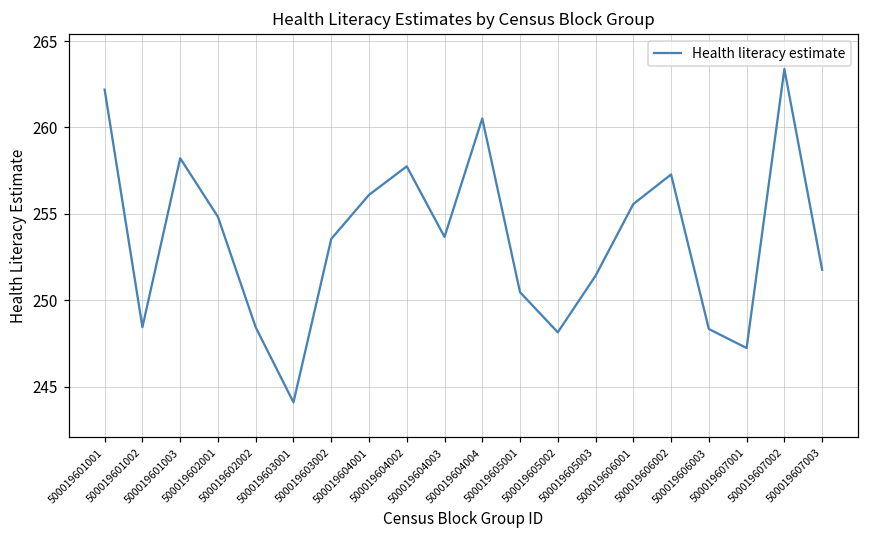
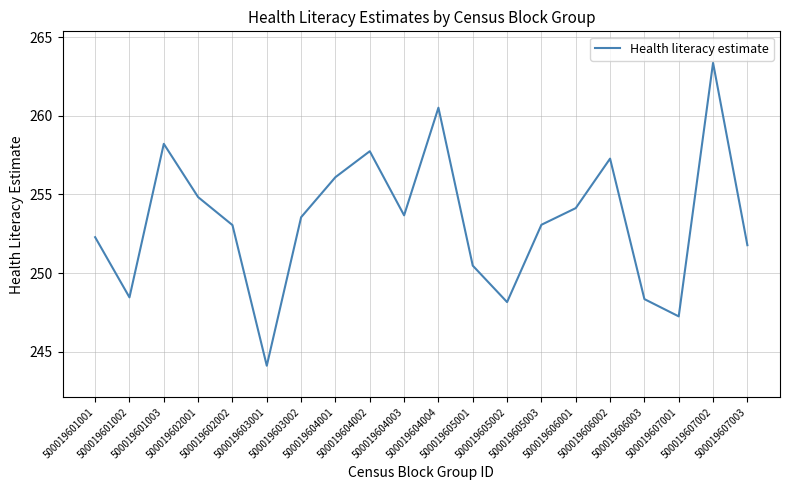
  {
-   "500019601001": 262.2,
+   "500019601001": 252.3,
    "500019601002": 248.5,
    "500019601003": 258.2,
    "500019602001": 254.8,
-   "500019602002": 248.4,
+   "500019602002": 253.1,
    "500019603001": 244.1,
    "500019603002": 253.6,
    "500019604001": 256.1,
    "500019604002": 257.8,
    "500019604003": 253.7,
    "500019604004": 260.5,
    "500019605001": 250.5,
    "500019605002": 248.2,
-   "500019605003": 251.4,
-   "500019606001": 255.6,
+   "500019605003": 253.1,
+   "500019606001": 254.1,
    "500019606002": 257.3,
    "500019606003": 248.3,
    "500019607001": 247.2,
    "500019607002": 263.4,
    "500019607003": 251.8
  }
